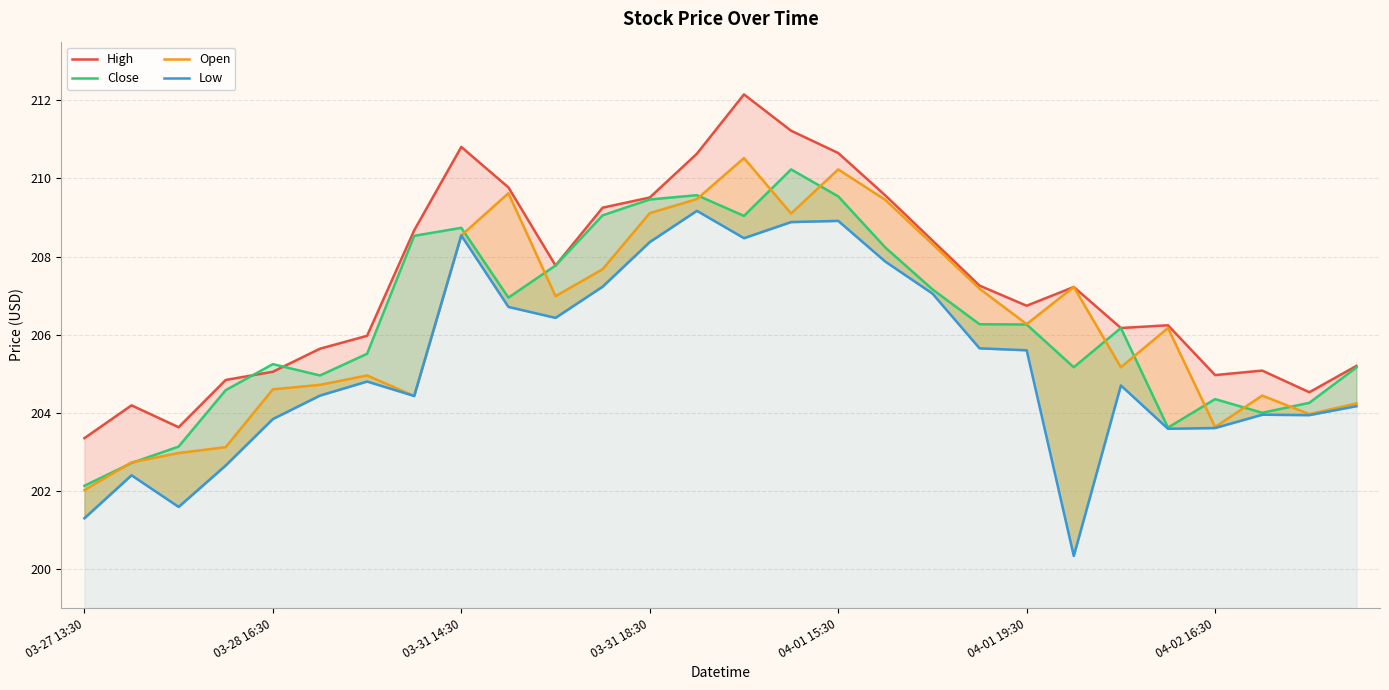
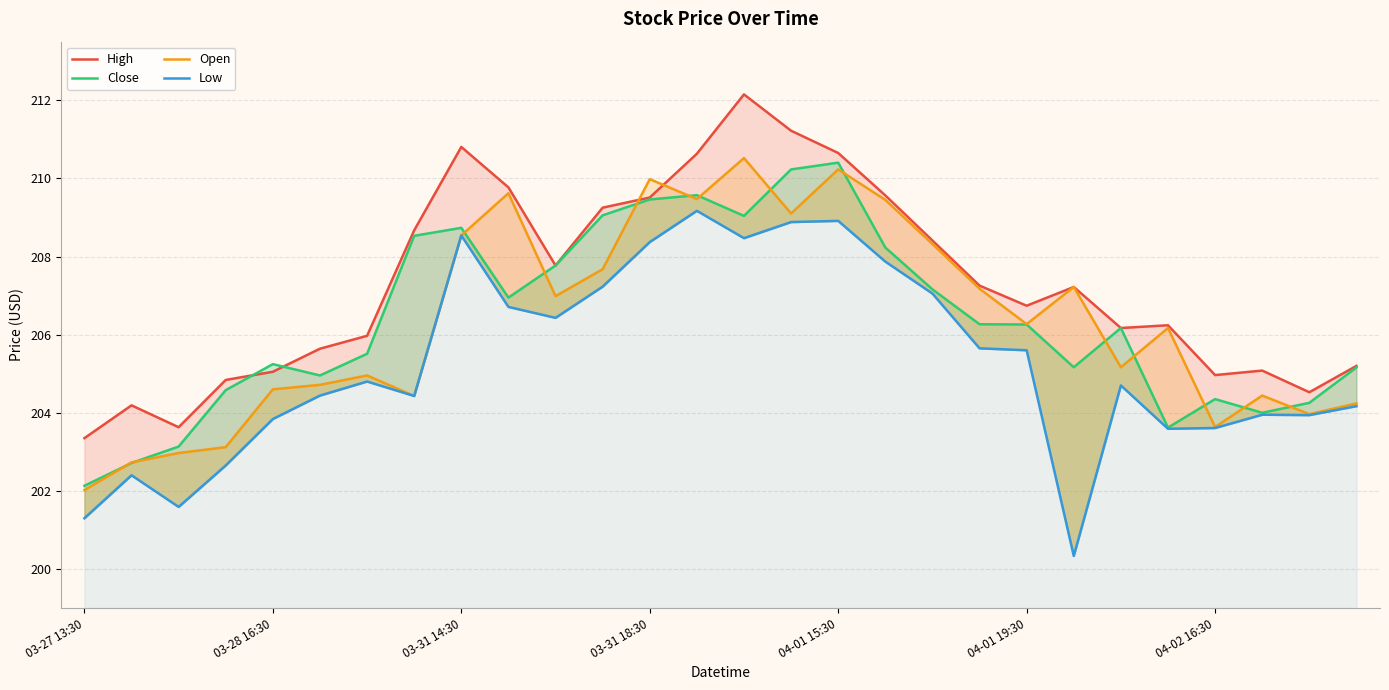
  {
    "High": {
      "03-27 13:30": 203.4,
      "03-28 16:30": 205.1,
      "03-31 14:30": 210.8,
      "04-01 15:30": 210.6,
      "04-01 19:30": 206.7,
      "04-02 16:30": 205.0
    },
    "Close": {
      "03-27 13:30": 202.1,
      "03-28 16:30": 205.2,
      "03-31 14:30": 208.7,
-     "04-01 15:30": 209.5,
+     "04-01 15:30": 210.4,
      "04-02 16:30": 204.4
    },
    "Open": {
      "03-27 13:30": 202.0,
      "03-28 16:30": 204.6,
-     "03-31 18:30": 209.1,
+     "03-31 18:30": 210.0,
      "04-01 15:30": 210.2
    },
    "Low": {
      "03-27 13:30": 201.3,
      "03-28 16:30": 203.8,
      "03-31 18:30": 208.4,
      "04-01 15:30": 208.9,
      "04-01 19:30": 205.6
    }
  }
